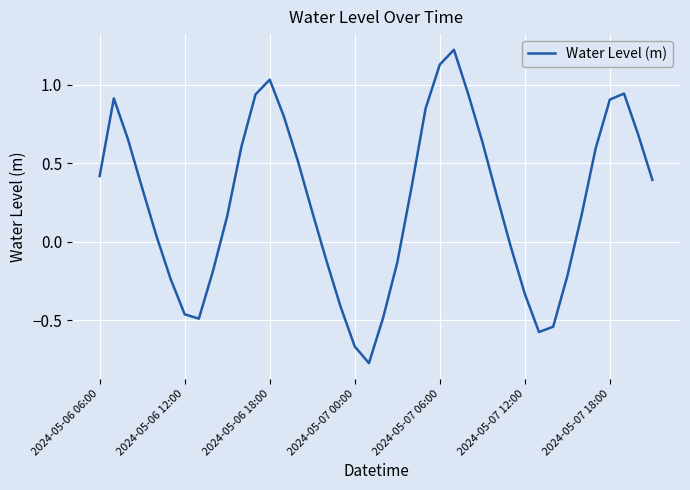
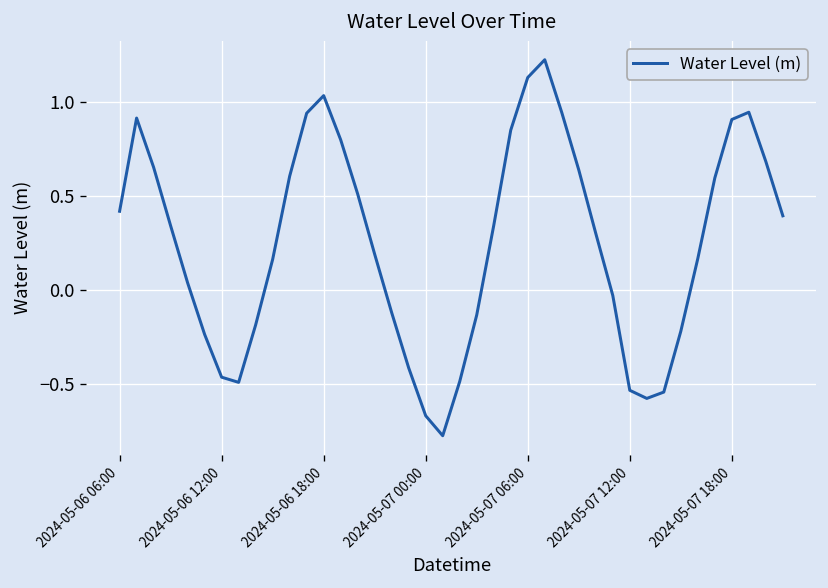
  {
    "2024-05-06 06:00": 0.42,
    "2024-05-06 12:00": -0.46,
    "2024-05-06 18:00": 1.03,
    "2024-05-07 00:00": -0.67,
    "2024-05-07 06:00": 1.13,
-   "2024-05-07 12:00": -0.33,
+   "2024-05-07 12:00": -0.53,
    "2024-05-07 18:00": 0.91
  }
